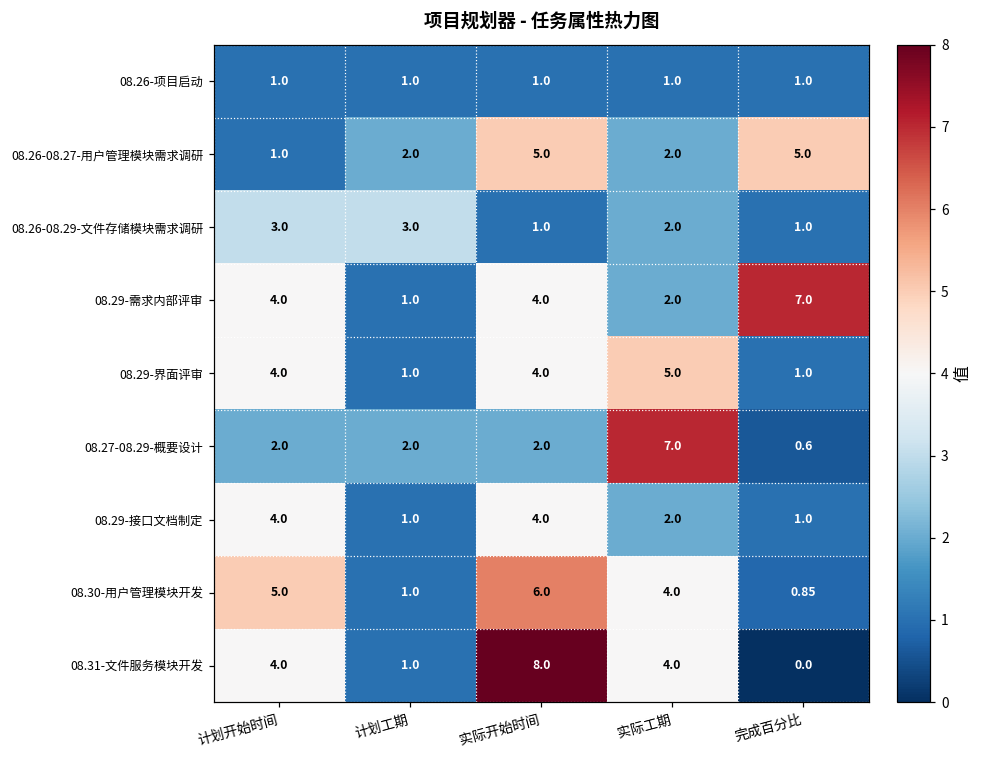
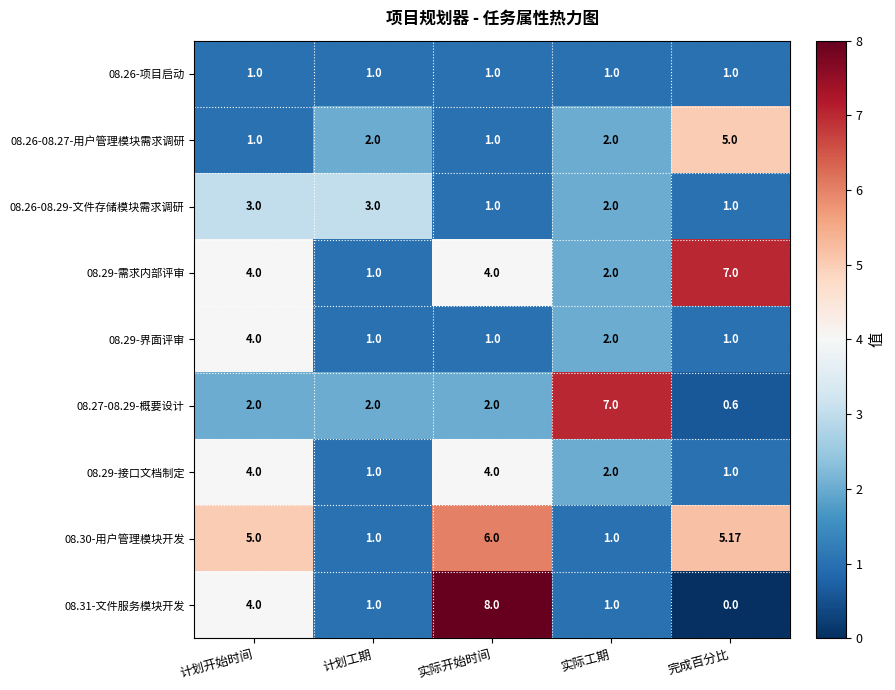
  {
    "08.26-项目启动": {
      "计划开始时间": 1.0,
      "计划工期": 1.0,
      "实际开始时间": 1.0,
      "实际工期": 1.0,
      "完成百分比": 1.0
    },
    "08.26-08.27-用户管理模块需求调研": {
      "计划开始时间": 1.0,
      "计划工期": 2.0,
-     "实际开始时间": 5.0,
+     "实际开始时间": 1.0,
      "实际工期": 2.0,
      "完成百分比": 5.0
    },
    "08.26-08.29-文件存储模块需求调研": {
      "计划开始时间": 3.0,
      "计划工期": 3.0,
      "实际开始时间": 1.0,
      "实际工期": 2.0,
      "完成百分比": 1.0
    },
    "08.29-需求内部评审": {
      "计划开始时间": 4.0,
      "计划工期": 1.0,
      "实际开始时间": 4.0,
      "实际工期": 2.0,
      "完成百分比": 7.0
    },
    "08.29-界面评审": {
      "计划开始时间": 4.0,
      "计划工期": 1.0,
-     "实际开始时间": 4.0,
-     "实际工期": 5.0,
+     "实际开始时间": 1.0,
+     "实际工期": 2.0,
      "完成百分比": 1.0
    },
    "08.27-08.29-概要设计": {
      "计划开始时间": 2.0,
      "计划工期": 2.0,
      "实际开始时间": 2.0,
      "实际工期": 7.0,
      "完成百分比": 0.6
    },
    "08.29-接口文档制定": {
      "计划开始时间": 4.0,
      "计划工期": 1.0,
      "实际开始时间": 4.0,
      "实际工期": 2.0,
      "完成百分比": 1.0
    },
    "08.30-用户管理模块开发": {
      "计划开始时间": 5.0,
      "计划工期": 1.0,
      "实际开始时间": 6.0,
-     "实际工期": 4.0,
-     "完成百分比": 0.85
+     "实际工期": 1.0,
+     "完成百分比": 5.17
    },
    "08.31-文件服务模块开发": {
      "计划开始时间": 4.0,
      "计划工期": 1.0,
      "实际开始时间": 8.0,
-     "实际工期": 4.0,
+     "实际工期": 1.0,
      "完成百分比": 0.0
    }
  }
